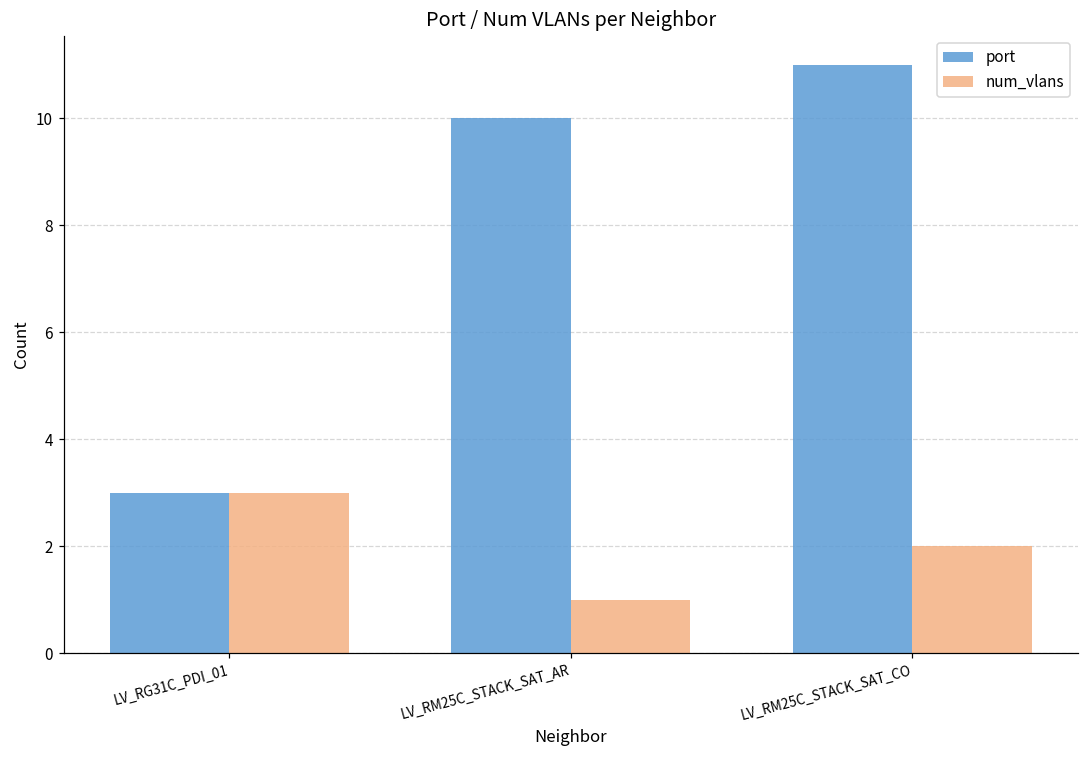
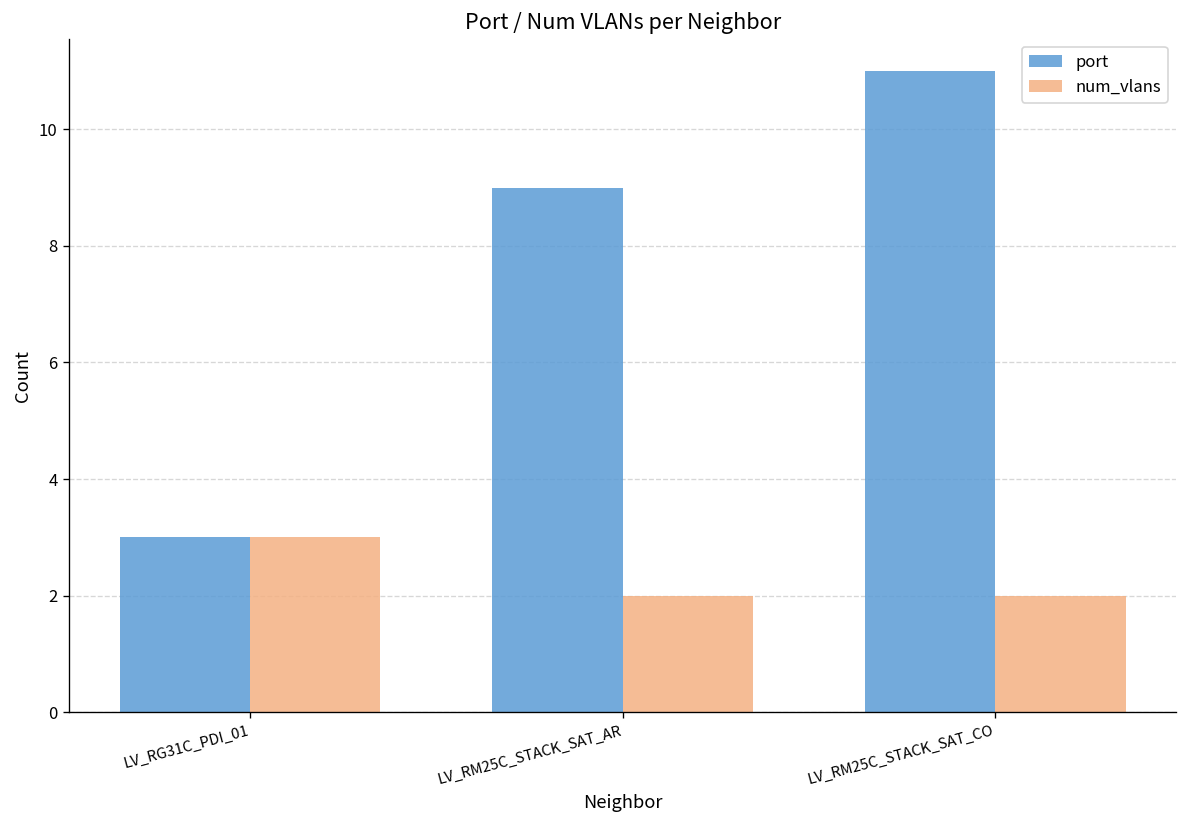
  {
    "port": {
      "LV_RG31C_PDI_01": 3,
-     "LV_RM25C_STACK_SAT_AR": 10,
+     "LV_RM25C_STACK_SAT_AR": 9,
      "LV_RM25C_STACK_SAT_CO": 11
    },
    "num_vlans": {
      "LV_RG31C_PDI_01": 3,
-     "LV_RM25C_STACK_SAT_AR": 1,
+     "LV_RM25C_STACK_SAT_AR": 2,
      "LV_RM25C_STACK_SAT_CO": 2
    }
  }
